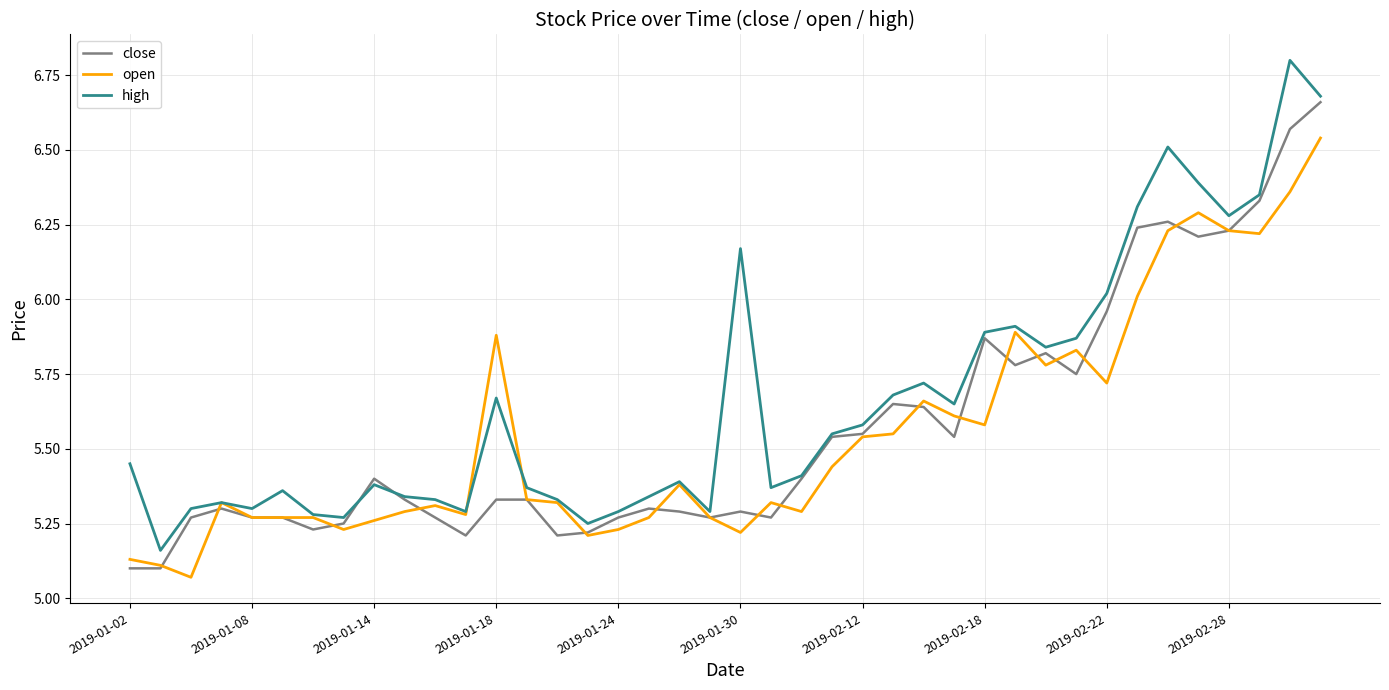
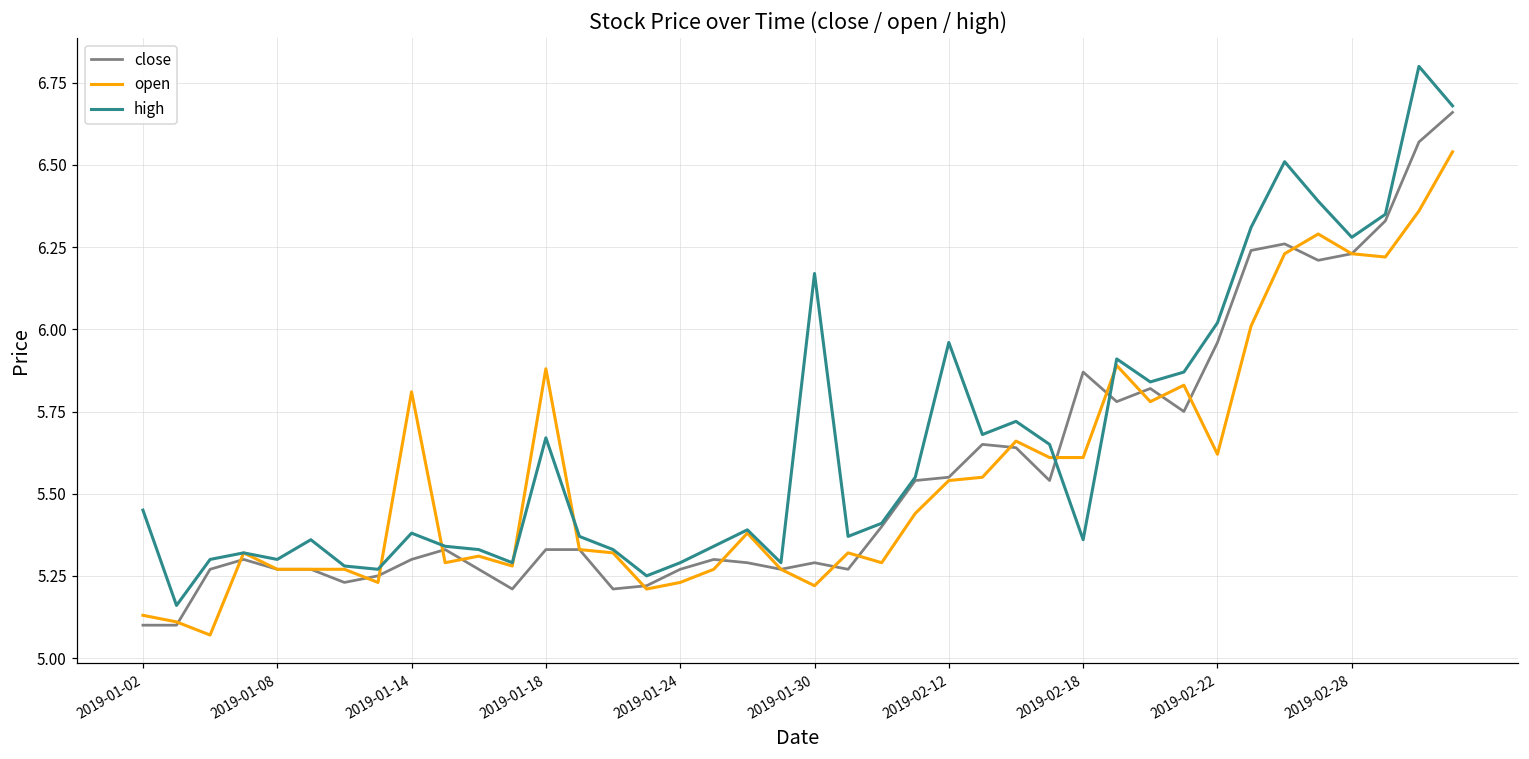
  {
    "close": {
      "2019-01-02": 5.1,
-     "2019-01-14": 5.4,
+     "2019-01-14": 5.3,
      "2019-01-18": 5.33,
      "2019-01-24": 5.27,
      "2019-01-30": 5.29,
      "2019-02-12": 5.55,
      "2019-02-18": 5.87,
      "2019-02-22": 5.96
    },
    "open": {
      "2019-01-02": 5.13,
-     "2019-01-14": 5.26,
+     "2019-01-14": 5.81,
      "2019-01-18": 5.88,
      "2019-01-24": 5.23,
      "2019-01-30": 5.22,
      "2019-02-12": 5.54,
-     "2019-02-18": 5.58,
-     "2019-02-22": 5.72
+     "2019-02-18": 5.61,
+     "2019-02-22": 5.62
    },
    "high": {
      "2019-01-02": 5.45,
      "2019-01-08": 5.30,
      "2019-01-14": 5.38,
      "2019-01-18": 5.67,
      "2019-01-24": 5.29,
      "2019-01-30": 6.17,
-     "2019-02-12": 5.58,
-     "2019-02-18": 5.89,
+     "2019-02-12": 5.96,
+     "2019-02-18": 5.36,
      "2019-02-22": 6.02,
      "2019-02-28": 6.28
    }
  }
